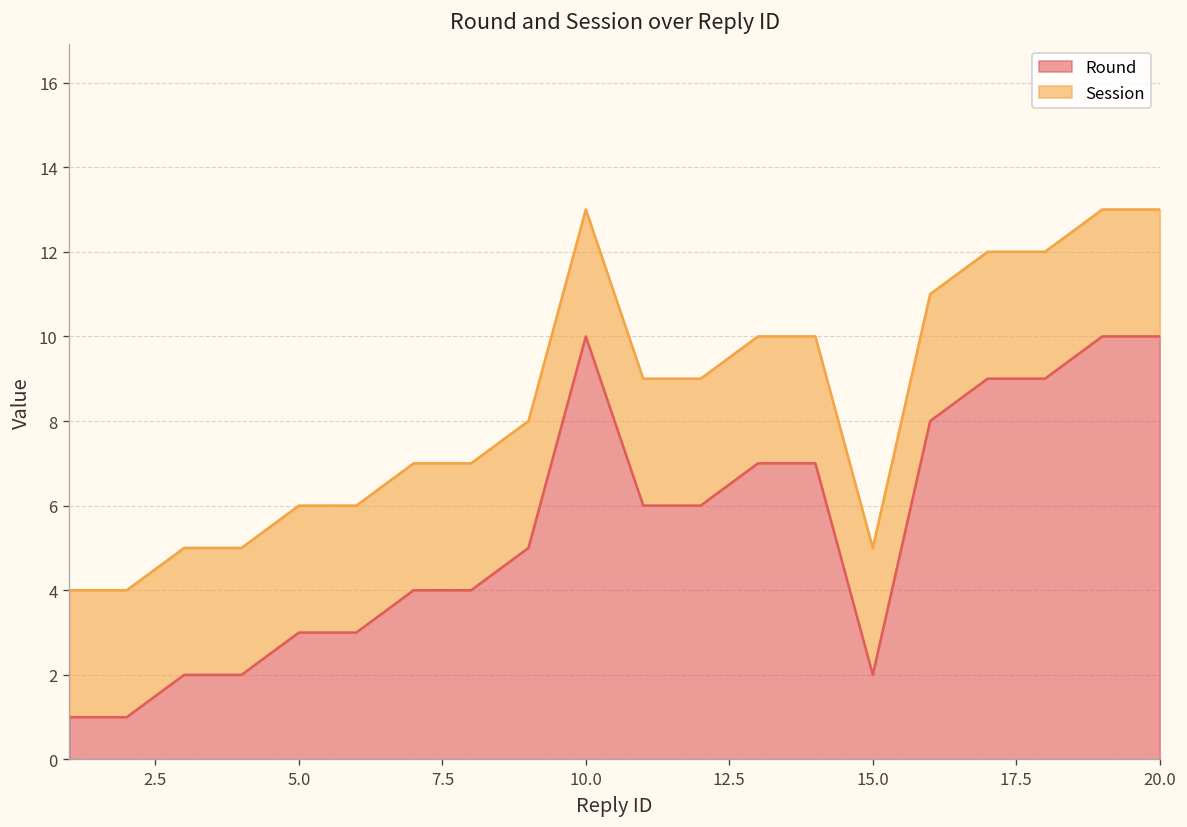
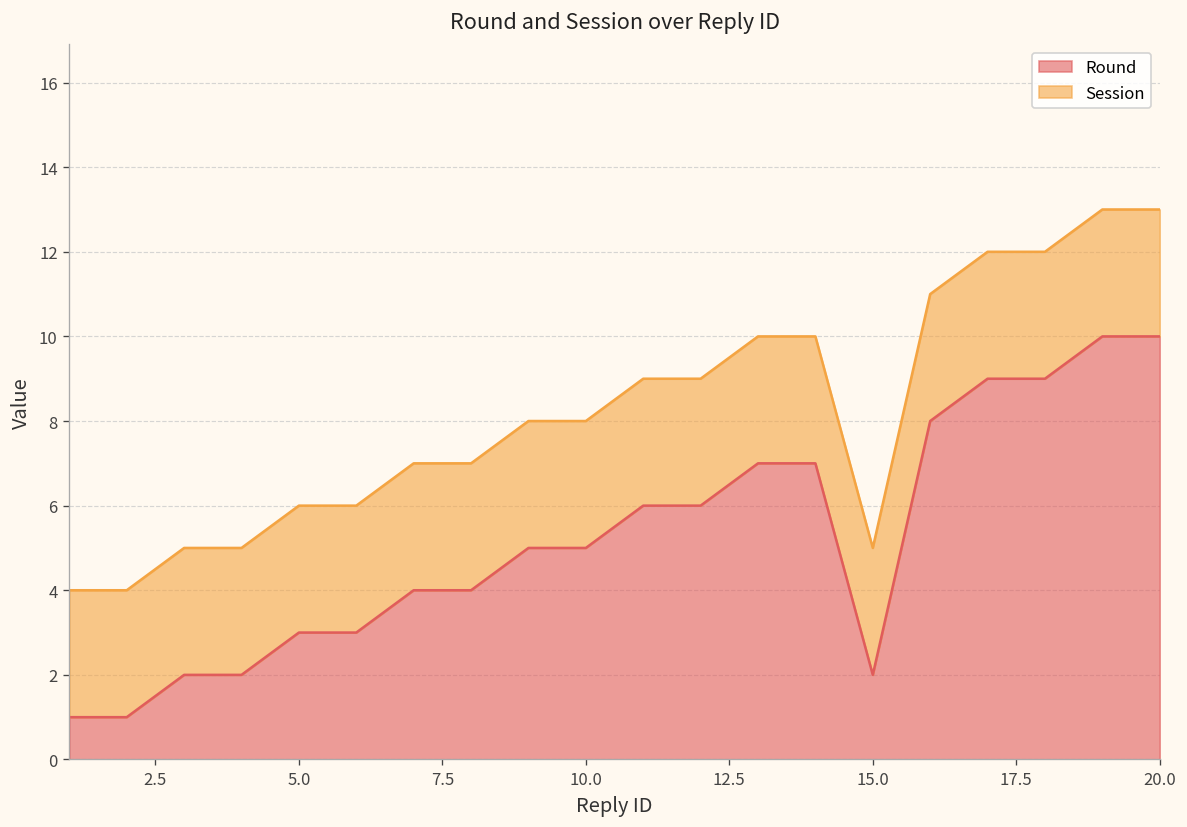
  {
    "Round": {
      "5.0": 3,
-     "10.0": 10,
+     "10.0": 5,
      "15.0": 2,
      "20.0": 10
    },
    "Session": {
      "5.0": 6,
      "15.0": 5,
      "20.0": 13
    }
  }
